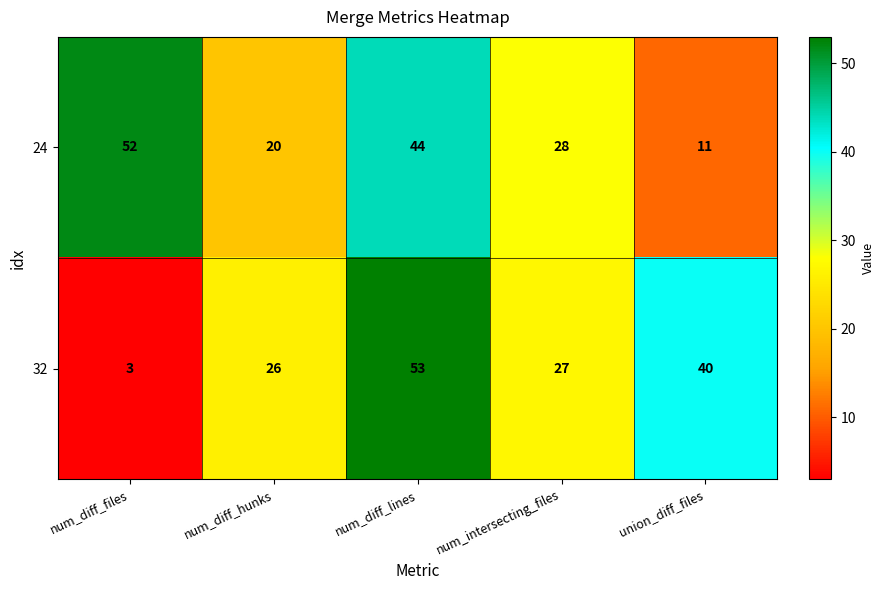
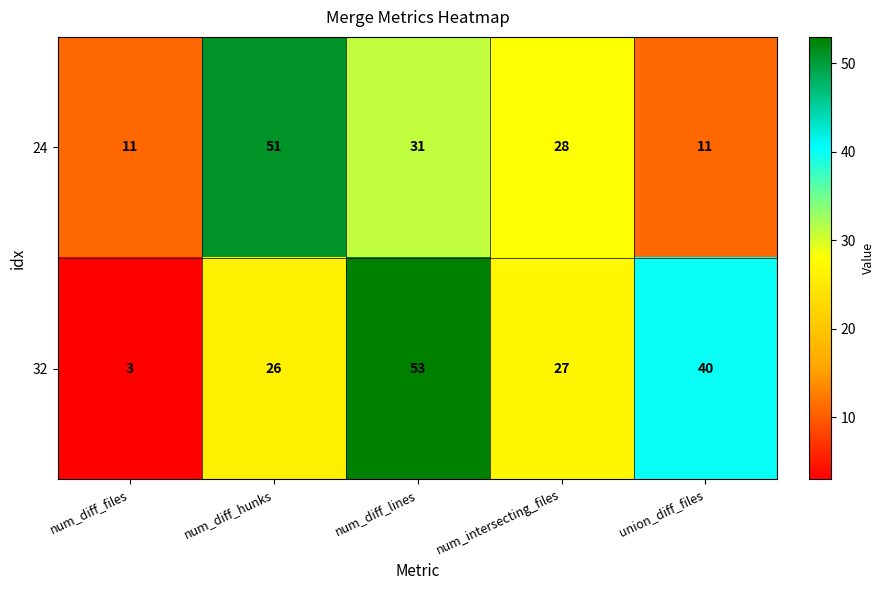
  {
    "24": {
-     "num_diff_files": 52,
-     "num_diff_hunks": 20,
-     "num_diff_lines": 44,
+     "num_diff_files": 11,
+     "num_diff_hunks": 51,
+     "num_diff_lines": 31,
      "num_intersecting_files": 28,
      "union_diff_files": 11
    },
    "32": {
      "num_diff_files": 3,
      "num_diff_hunks": 26,
      "num_diff_lines": 53,
      "num_intersecting_files": 27,
      "union_diff_files": 40
    }
  }
